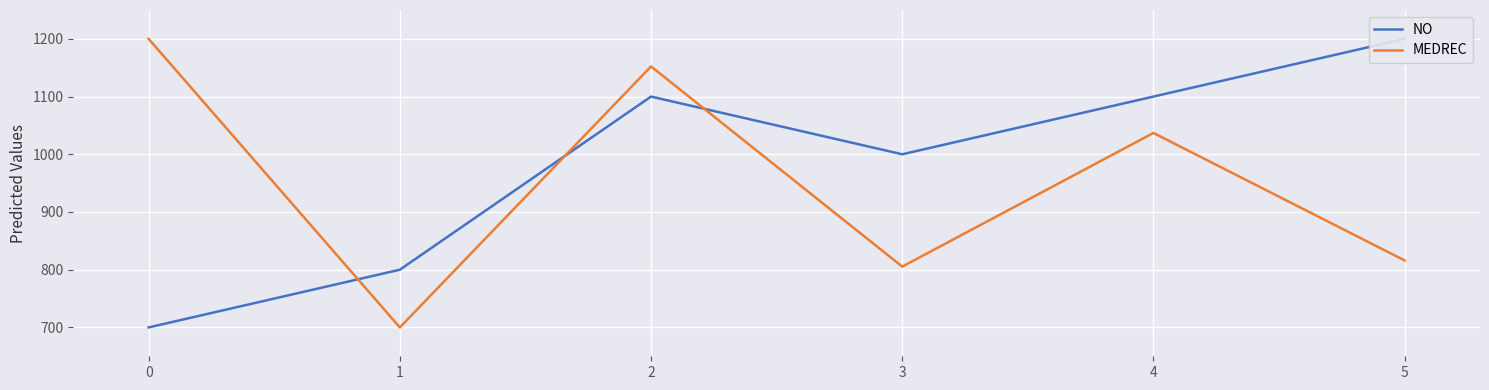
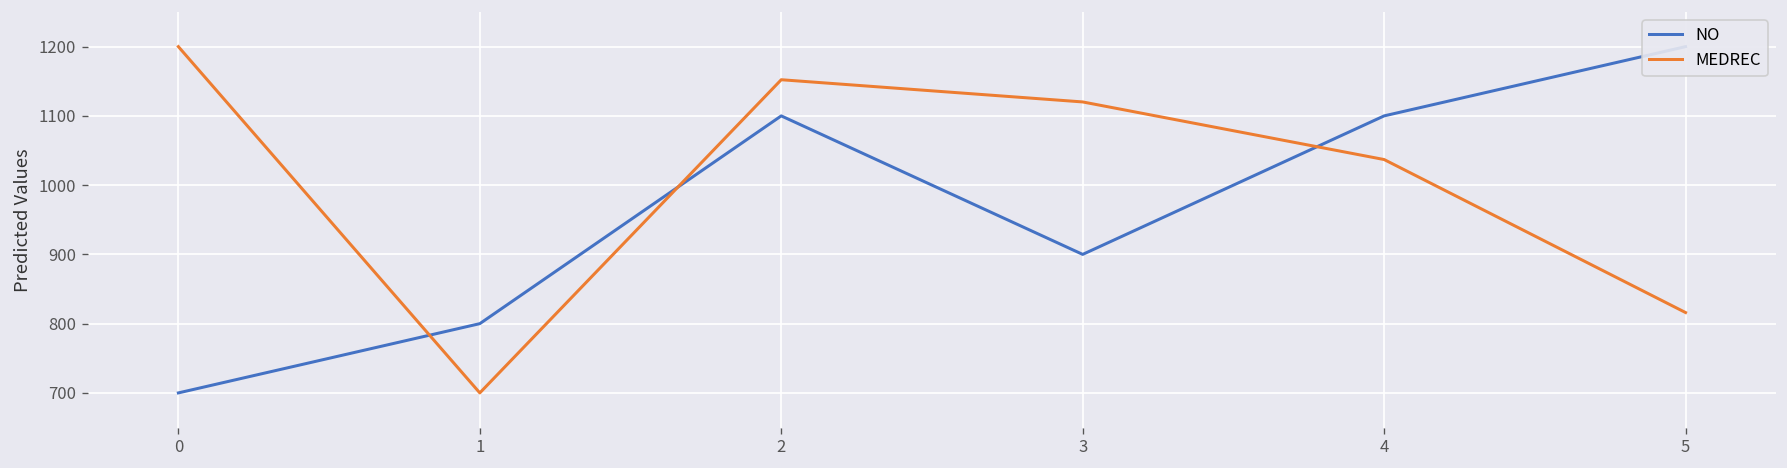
  {
    "NO": {
      "0": 700,
      "1": 800,
      "2": 1100,
-     "3": 1000,
+     "3": 900,
      "4": 1100
    },
    "MEDREC": {
      "0": 1200,
      "1": 700,
      "2": 1150,
-     "3": 810,
+     "3": 1120,
      "4": 1040,
      "5": 820
    }
  }
